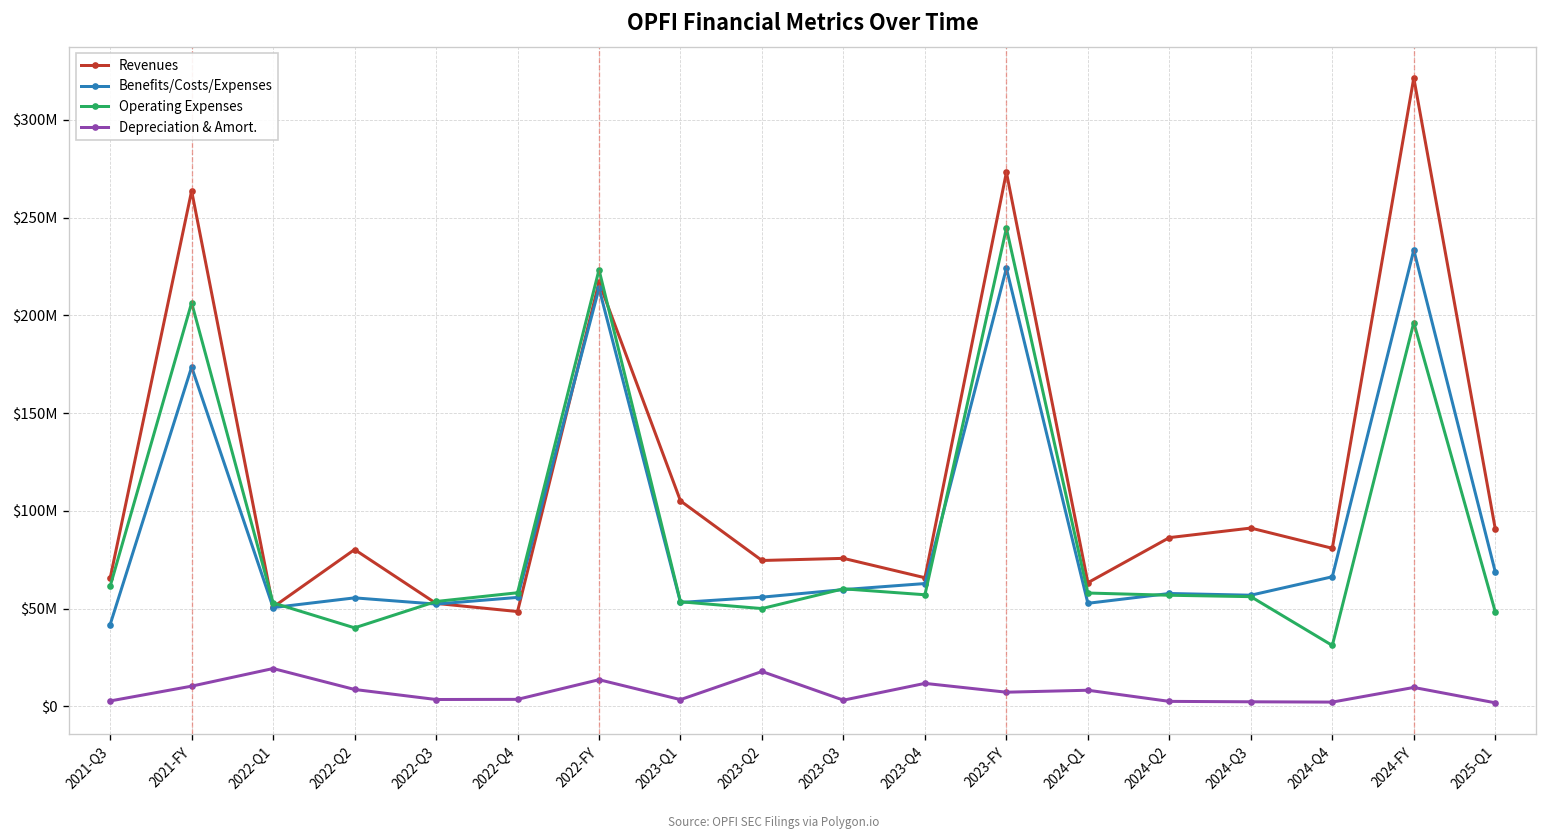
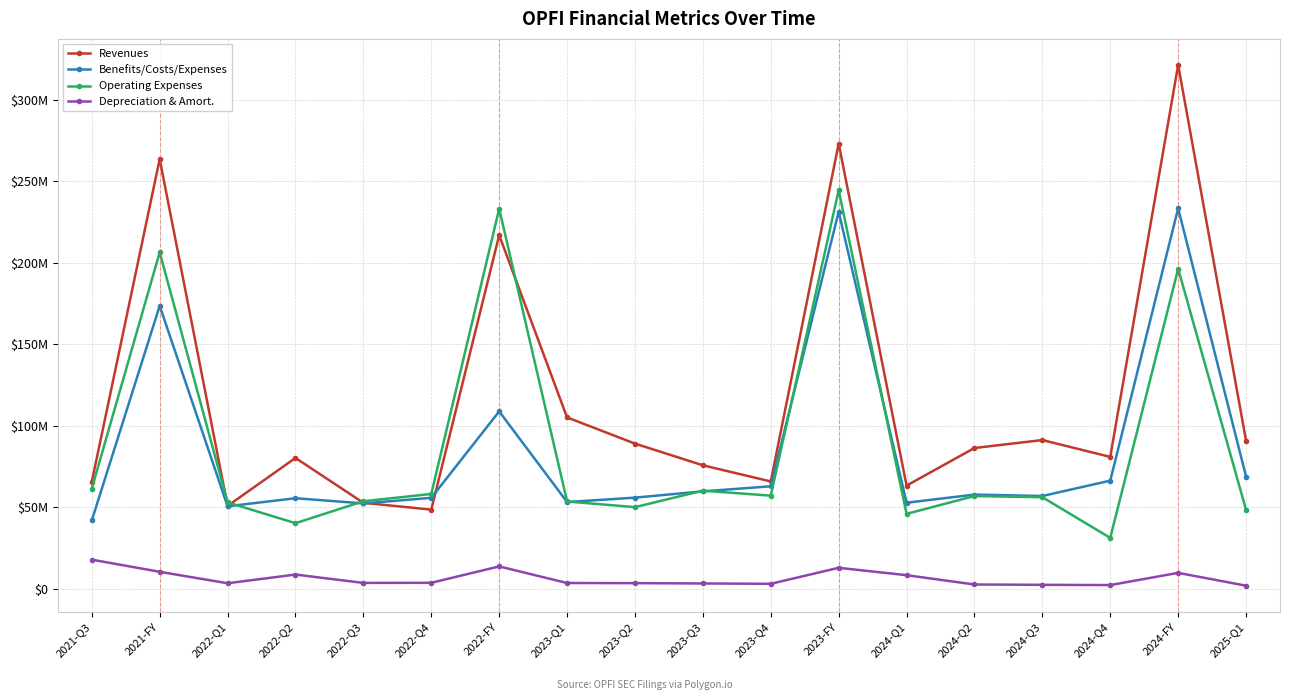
  {
    "Revenues": {
      "2021-Q3": "$66000000",
      "2021-FY": "$264000000",
      "2022-Q2": "$80000000",
      "2022-Q4": "$48000000",
      "2022-FY": "$217000000",
      "2023-Q1": "$105000000",
-     "2023-Q2": "$75000000",
+     "2023-Q2": "$89000000",
      "2023-Q3": "$76000000",
      "2023-Q4": "$66000000",
      "2023-FY": "$273000000",
      "2024-Q1": "$63000000",
      "2024-Q2": "$86000000",
      "2024-Q3": "$91000000",
      "2024-Q4": "$81000000",
      "2024-FY": "$321000000",
      "2025-Q1": "$91000000"
    },
    "Benefits/Costs/Expenses": {
      "2021-Q3": "$42000000",
      "2021-FY": "$174000000",
      "2022-Q2": "$55000000",
      "2022-Q4": "$56000000",
-     "2022-FY": "$214000000",
+     "2022-FY": "$109000000",
      "2023-Q2": "$56000000",
      "2023-Q4": "$63000000",
-     "2023-FY": "$224000000",
+     "2023-FY": "$231000000",
      "2024-Q1": "$53000000",
      "2024-Q4": "$66000000",
      "2024-FY": "$233000000",
      "2025-Q1": "$69000000"
    },
    "Operating Expenses": {
      "2021-Q3": "$61000000",
      "2021-FY": "$206000000",
      "2022-Q1": "$53000000",
      "2022-Q2": "$40000000",
      "2022-Q4": "$58000000",
-     "2022-FY": "$223000000",
+     "2022-FY": "$233000000",
      "2023-Q2": "$50000000",
      "2023-Q4": "$57000000",
      "2023-FY": "$245000000",
-     "2024-Q1": "$58000000",
+     "2024-Q1": "$46000000",
      "2024-Q4": "$31000000",
      "2024-FY": "$196000000",
      "2025-Q1": "$48000000"
    },
    "Depreciation & Amort.": {
-     "2021-Q3": "$3000000",
+     "2021-Q3": "$18000000",
      "2021-FY": "$10000000",
-     "2022-Q1": "$19000000",
+     "2022-Q1": "$3000000",
      "2022-Q2": "$9000000",
      "2022-Q3": "$3000000",
      "2022-Q4": "$4000000",
      "2022-FY": "$14000000",
      "2023-Q1": "$3000000",
-     "2023-Q2": "$18000000",
+     "2023-Q2": "$3000000",
      "2023-Q3": "$3000000",
-     "2023-Q4": "$12000000",
-     "2023-FY": "$7000000",
+     "2023-Q4": "$3000000",
+     "2023-FY": "$13000000",
      "2024-Q1": "$8000000",
      "2024-Q2": "$2000000",
      "2024-Q3": "$2000000",
      "2024-Q4": "$2000000",
      "2024-FY": "$10000000",
      "2025-Q1": "$2000000"
    }
  }
